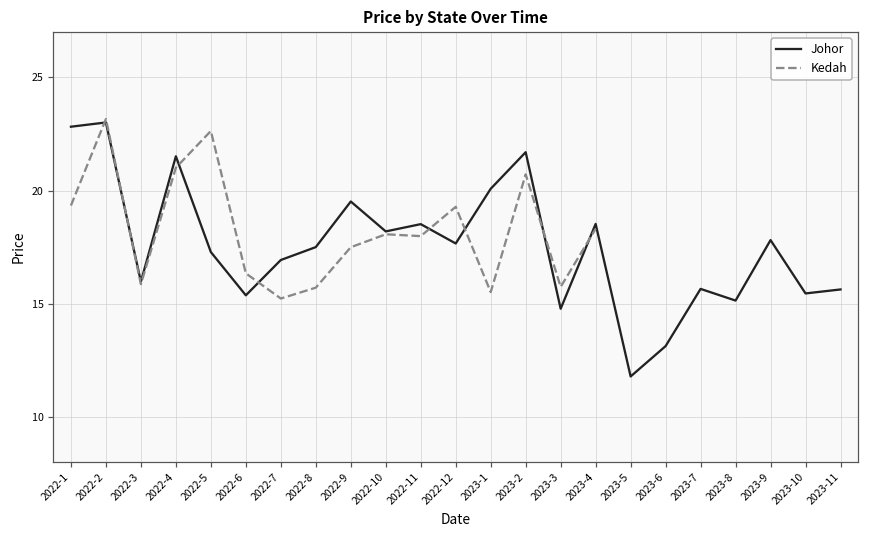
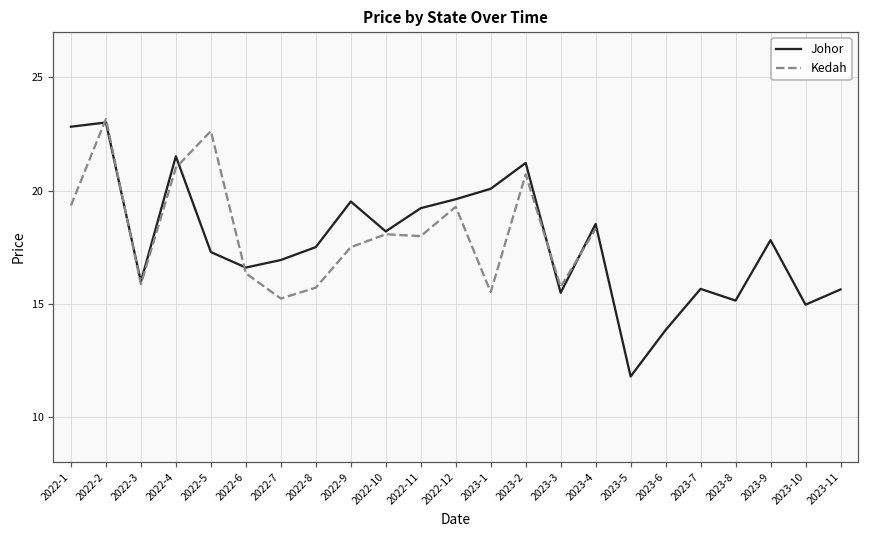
  {
    "Johor": {
      "2022-1": 22.8,
      "2022-2": 23.0,
      "2022-4": 21.5,
      "2022-5": 17.3,
-     "2022-6": 15.4,
+     "2022-6": 16.6,
      "2022-7": 16.9,
      "2022-8": 17.5,
      "2022-9": 19.5,
      "2022-10": 18.2,
-     "2022-11": 18.5,
-     "2022-12": 17.7,
+     "2022-11": 19.2,
+     "2022-12": 19.6,
      "2023-1": 20.1,
-     "2023-2": 21.7,
-     "2023-3": 14.8,
+     "2023-2": 21.2,
+     "2023-3": 15.5,
      "2023-4": 18.5,
      "2023-5": 11.8,
-     "2023-6": 13.1,
+     "2023-6": 13.8,
      "2023-7": 15.6,
      "2023-8": 15.1,
      "2023-9": 17.8,
-     "2023-10": 15.4,
+     "2023-10": 14.9,
      "2023-11": 15.6
    },
    "Kedah": {
      "2022-1": 19.3,
      "2022-2": 23.2,
      "2022-4": 21.0,
      "2022-5": 22.6,
      "2022-6": 16.3,
      "2022-7": 15.2,
      "2022-8": 15.7,
      "2022-9": 17.5,
      "2022-10": 18.1,
      "2022-11": 18.0,
      "2022-12": 19.3,
      "2023-1": 15.5,
      "2023-2": 20.7,
      "2023-3": 15.7,
      "2023-4": 18.3
    }
  }
